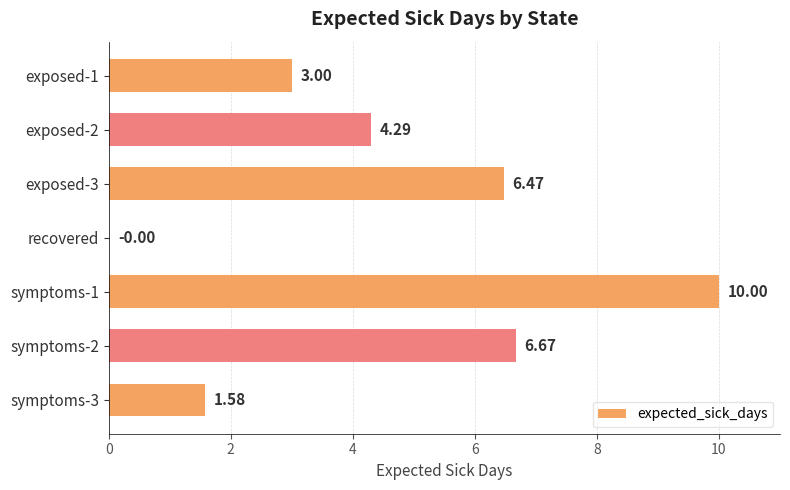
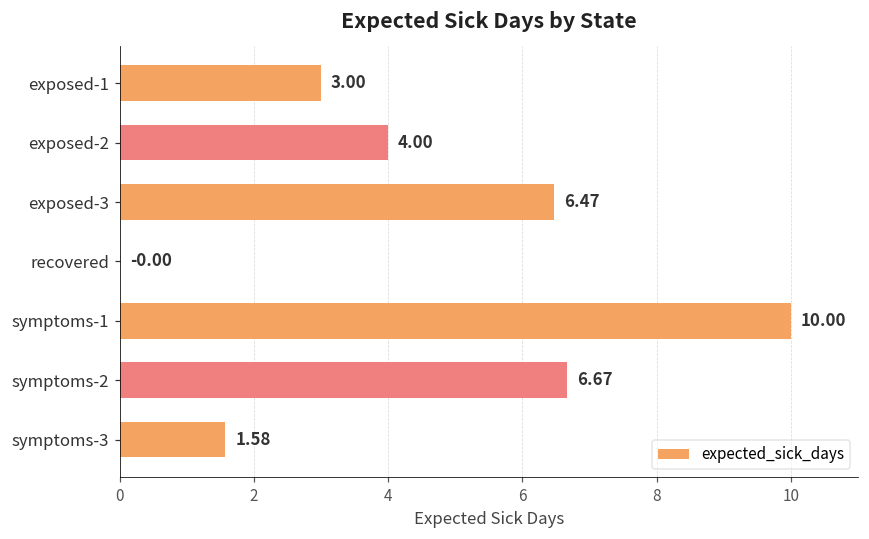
  {
    "exposed-1": 3.00,
-   "exposed-2": 4.29,
+   "exposed-2": 4.00,
    "exposed-3": 6.47,
    "recovered": -0.00,
    "symptoms-1": 10.00,
    "symptoms-2": 6.67,
    "symptoms-3": 1.58
  }
